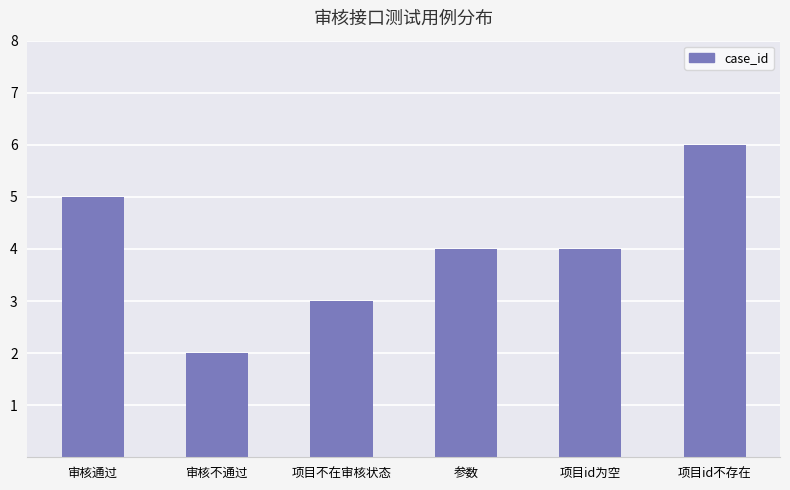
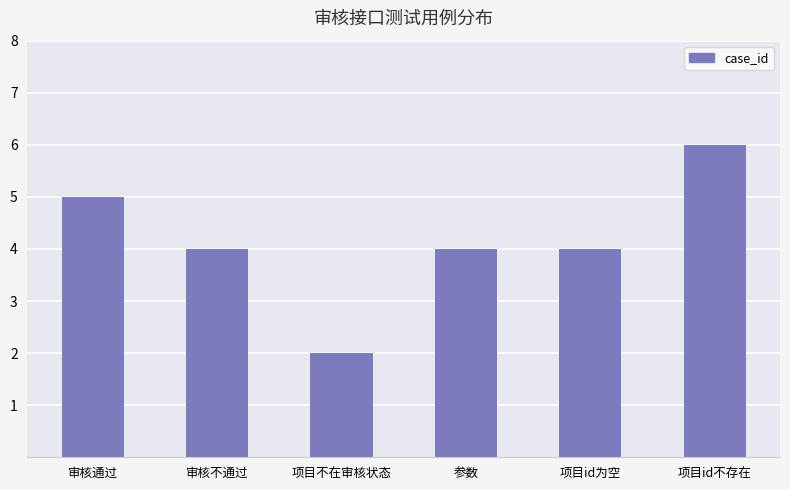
  {
    "审核通过": 5,
-   "审核不通过": 2,
-   "项目不在审核状态": 3,
+   "审核不通过": 4,
+   "项目不在审核状态": 2,
    "参数": 4,
    "项目id为空": 4,
    "项目id不存在": 6
  }
